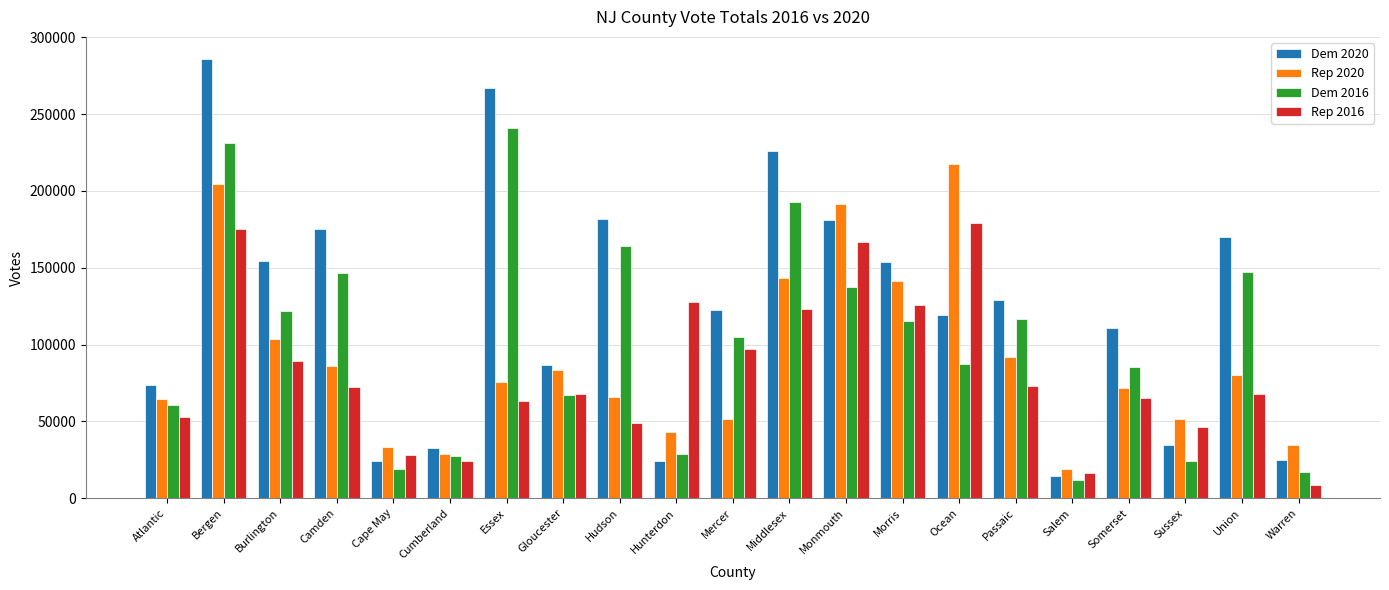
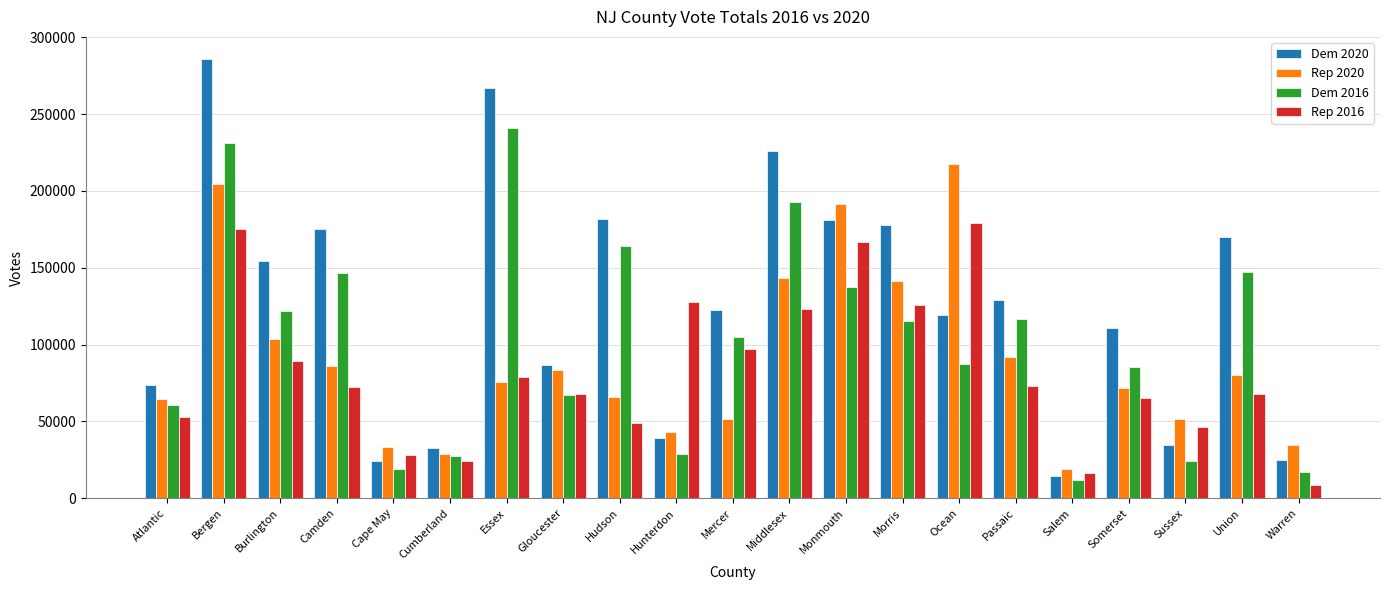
  {
    "Dem 2020": {
      "Atlantic": 74000,
      "Bergen": 286000,
      "Burlington": 155000,
      "Camden": 175000,
      "Cape May": 24000,
      "Cumberland": 33000,
      "Essex": 267000,
      "Gloucester": 87000,
      "Hudson": 181000,
-     "Hunterdon": 24000,
+     "Hunterdon": 39000,
      "Mercer": 123000,
      "Middlesex": 226000,
      "Monmouth": 181000,
-     "Morris": 154000,
+     "Morris": 178000,
      "Ocean": 119000,
      "Passaic": 129000,
      "Salem": 14000,
      "Somerset": 111000,
      "Sussex": 34000,
      "Union": 170000,
      "Warren": 25000
    },
    "Rep 2020": {
      "Atlantic": 64000,
      "Bergen": 204000,
      "Burlington": 103000,
      "Camden": 86000,
      "Cape May": 33000,
      "Cumberland": 29000,
      "Essex": 75000,
      "Gloucester": 83000,
      "Hudson": 66000,
      "Hunterdon": 43000,
      "Mercer": 52000,
      "Middlesex": 143000,
      "Monmouth": 192000,
      "Morris": 141000,
      "Ocean": 218000,
      "Passaic": 92000,
      "Salem": 19000,
      "Somerset": 72000,
      "Sussex": 52000,
      "Union": 80000,
      "Warren": 35000
    },
    "Dem 2016": {
      "Atlantic": 61000,
      "Bergen": 231000,
      "Burlington": 122000,
      "Camden": 147000,
      "Cape May": 19000,
      "Cumberland": 28000,
      "Essex": 241000,
      "Gloucester": 67000,
      "Hudson": 164000,
      "Hunterdon": 29000,
      "Mercer": 105000,
      "Middlesex": 193000,
      "Monmouth": 137000,
      "Morris": 115000,
      "Ocean": 87000,
      "Passaic": 117000,
      "Salem": 12000,
      "Somerset": 86000,
      "Sussex": 24000,
      "Union": 147000,
      "Warren": 17000
    },
    "Rep 2016": {
      "Atlantic": 53000,
      "Bergen": 176000,
      "Burlington": 89000,
      "Camden": 73000,
      "Cape May": 28000,
      "Cumberland": 24000,
-     "Essex": 63000,
+     "Essex": 79000,
      "Gloucester": 68000,
      "Hudson": 49000,
      "Hunterdon": 128000,
      "Mercer": 97000,
      "Middlesex": 123000,
      "Monmouth": 167000,
      "Morris": 126000,
      "Ocean": 179000,
      "Passaic": 73000,
      "Salem": 16000,
      "Somerset": 66000,
      "Sussex": 47000,
      "Union": 68000,
      "Warren": 8000
    }
  }
